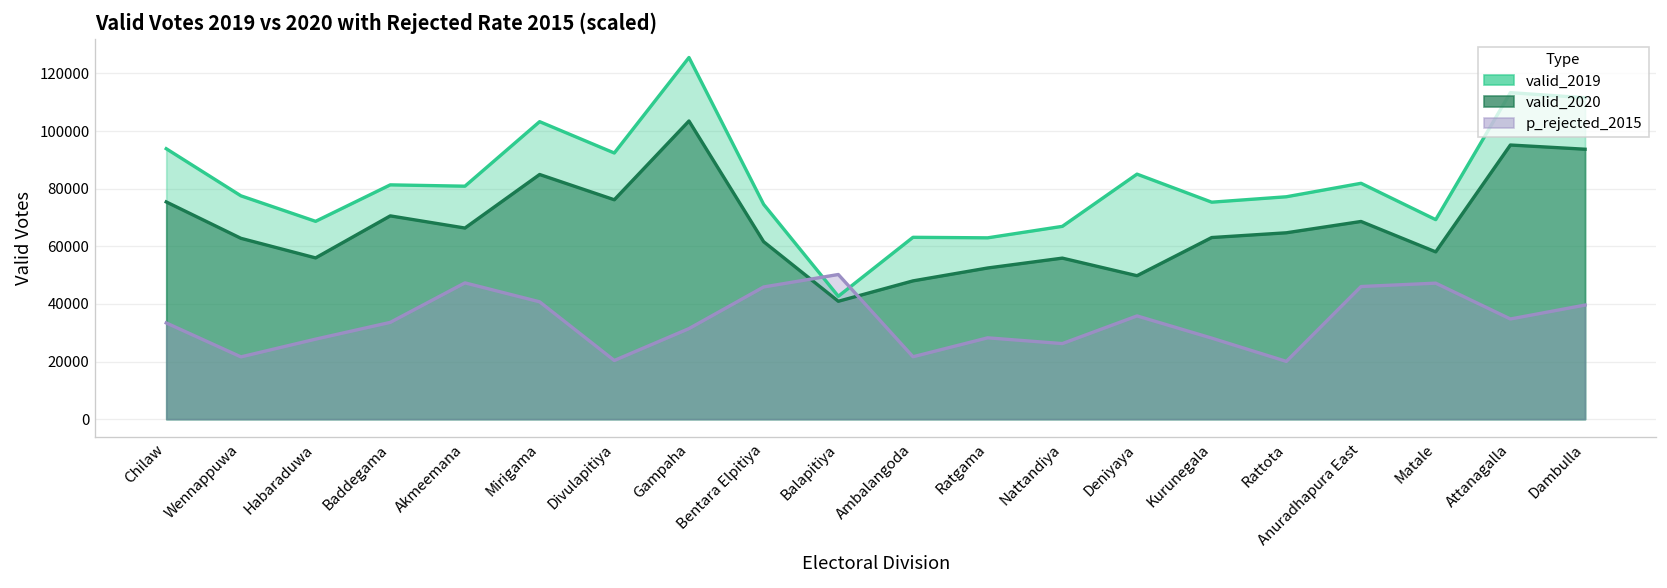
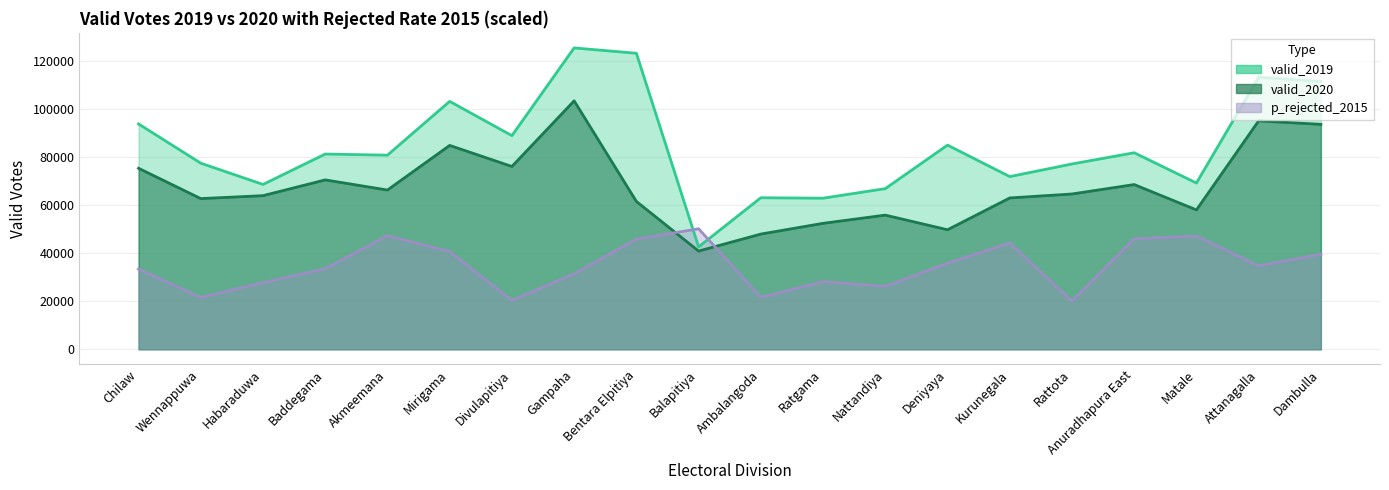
  {
    "valid_2019": {
      "Chilaw": 94000,
      "Wennappuwa": 78000,
      "Habaraduwa": 69000,
      "Baddegama": 81000,
      "Akmeemana": 81000,
      "Mirigama": 103000,
-     "Divulapitiya": 92000,
+     "Divulapitiya": 89000,
      "Gampaha": 126000,
-     "Bentara Elpitiya": 75000,
+     "Bentara Elpitiya": 123000,
      "Balapitiya": 43000,
      "Ambalangoda": 63000,
      "Ratgama": 63000,
      "Nattandiya": 67000,
      "Deniyaya": 85000,
-     "Kurunegala": 75000,
+     "Kurunegala": 72000,
      "Rattota": 77000,
      "Anuradhapura East": 82000,
      "Matale": 69000
    },
    "valid_2020": {
      "Chilaw": 75000,
      "Wennappuwa": 63000,
-     "Habaraduwa": 56000,
+     "Habaraduwa": 64000,
      "Baddegama": 71000,
      "Akmeemana": 66000,
      "Mirigama": 85000,
      "Divulapitiya": 76000,
      "Gampaha": 104000,
      "Bentara Elpitiya": 62000,
      "Balapitiya": 41000,
      "Ambalangoda": 48000,
      "Ratgama": 52000,
      "Nattandiya": 56000,
      "Deniyaya": 50000,
      "Kurunegala": 63000,
      "Rattota": 65000,
      "Anuradhapura East": 69000,
      "Matale": 58000,
      "Attanagalla": 95000,
      "Dambulla": 94000
    },
    "p_rejected_2015": {
      "Chilaw": 33000,
      "Wennappuwa": 22000,
      "Habaraduwa": 28000,
      "Baddegama": 34000,
      "Akmeemana": 47000,
      "Mirigama": 41000,
      "Divulapitiya": 20000,
      "Gampaha": 31000,
      "Bentara Elpitiya": 46000,
      "Balapitiya": 50000,
      "Ambalangoda": 22000,
      "Ratgama": 28000,
      "Nattandiya": 26000,
      "Deniyaya": 36000,
-     "Kurunegala": 28000,
+     "Kurunegala": 44000,
      "Rattota": 20000,
      "Anuradhapura East": 46000,
      "Matale": 47000,
      "Attanagalla": 35000,
      "Dambulla": 40000
    }
  }
